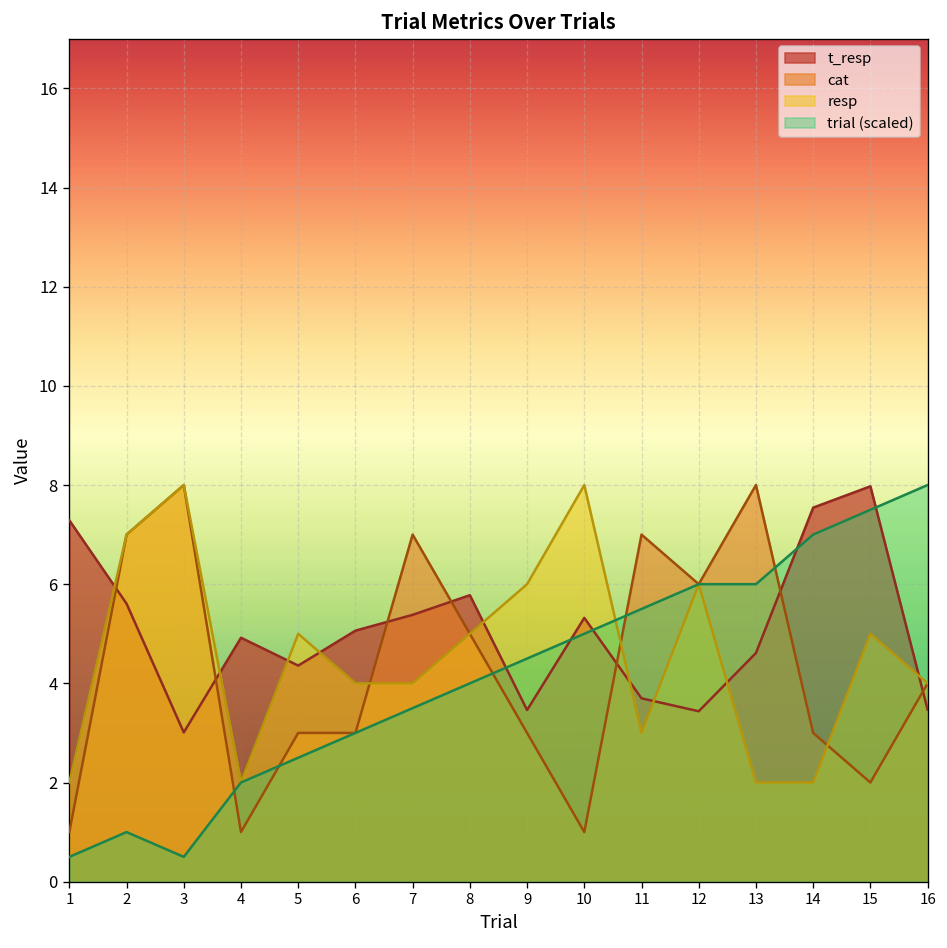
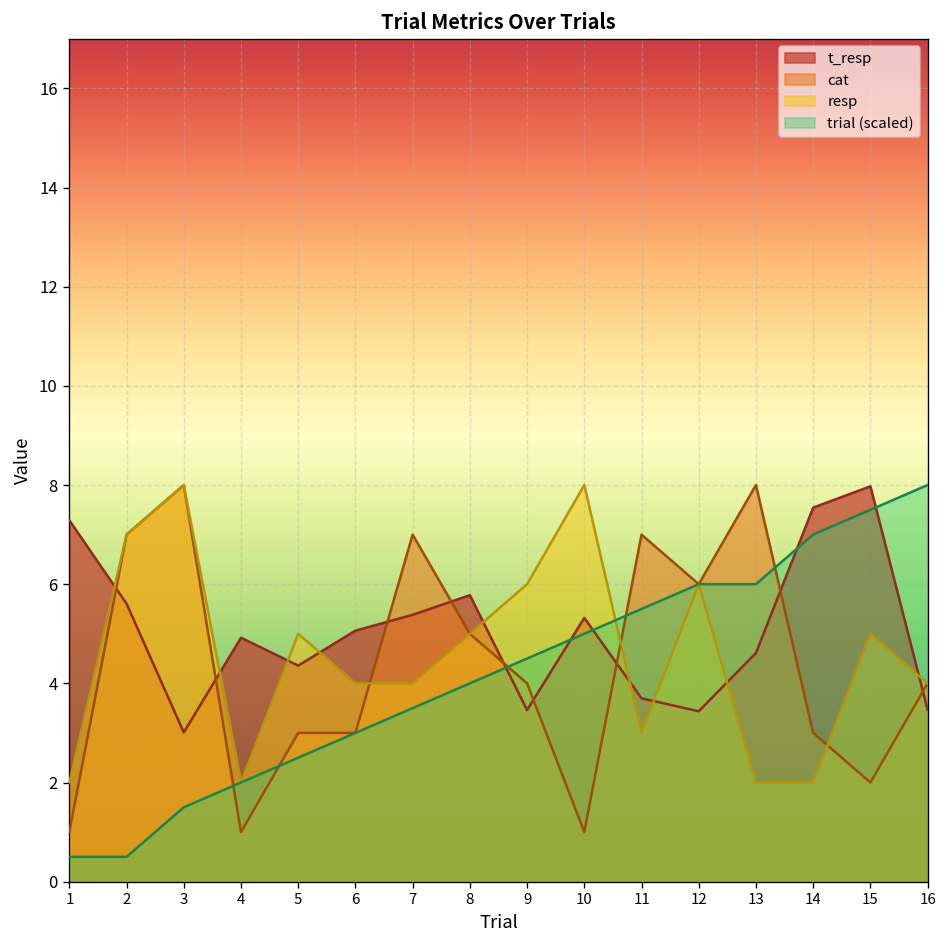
  {
    "t_resp": {
      "1": 7.3,
      "2": 5.6,
      "3": 3.0,
      "4": 4.9,
      "5": 4.4,
      "6": 5.1,
      "7": 5.4,
      "8": 5.8,
      "9": 3.5,
      "10": 5.3,
      "11": 3.7,
      "12": 3.4,
      "13": 4.6,
      "14": 7.5,
      "15": 8.0,
      "16": 3.5
    },
    "cat": {
      "1": 1,
      "4": 1,
      "5": 3,
      "7": 7,
-     "9": 3,
+     "9": 4,
      "10": 1,
      "11": 7,
      "13": 8,
      "14": 3,
      "15": 2
    },
    "resp": {
      "1": 2.0,
      "5": 5.0,
      "6": 4.0,
      "7": 4.0,
      "9": 6.0,
      "10": 8.0,
      "11": 3.0,
      "13": 2.0,
      "14": 2.0,
      "15": 5.0
    },
    "trial (scaled)": {
      "1": 0.5,
-     "2": 1.0,
-     "3": 0.5,
+     "2": 0.5,
+     "3": 1.5,
      "5": 2.5,
      "7": 3.5,
      "8": 4.0,
      "9": 4.5,
      "10": 5.0,
      "11": 5.5,
      "13": 6.0,
      "14": 7.0,
      "15": 7.5,
      "16": 8.0
    }
  }
